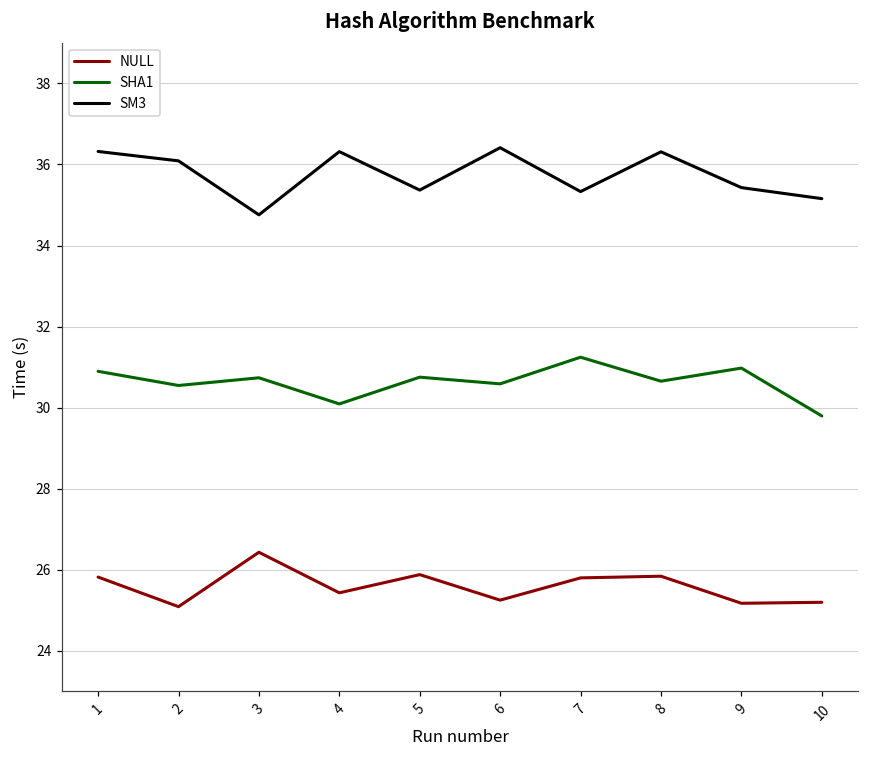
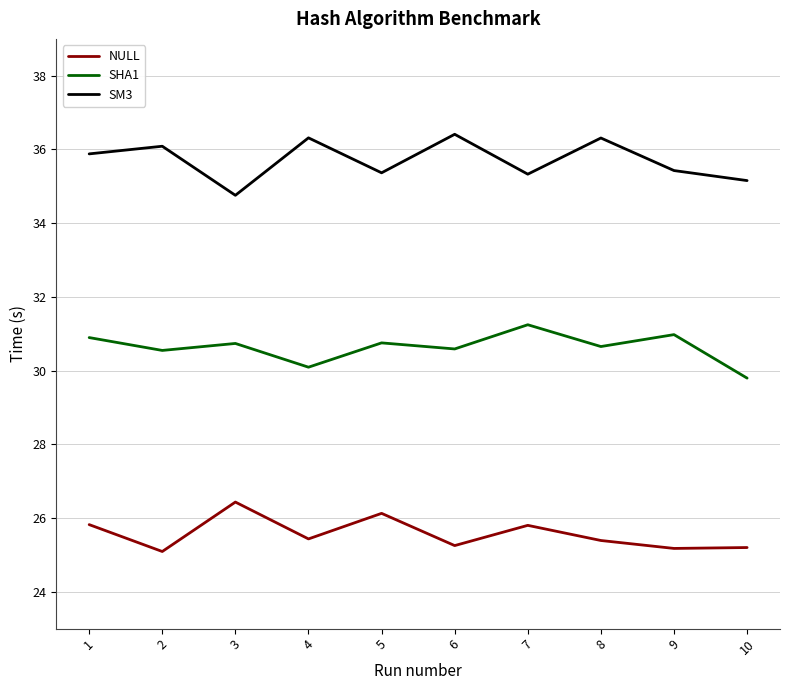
  {
    "NULL": {
      "1": 25.8,
      "2": 25.1,
      "3": 26.4,
      "4": 25.4,
-     "5": 25.9,
+     "5": 26.1,
      "6": 25.3,
      "7": 25.8,
-     "8": 25.8,
+     "8": 25.4,
      "9": 25.2,
      "10": 25.2
    },
    "SHA1": {
      "1": 30.9,
      "2": 30.5,
      "3": 30.7,
      "4": 30.1,
      "5": 30.8,
      "6": 30.6,
      "7": 31.2,
      "8": 30.7,
      "9": 31.0,
      "10": 29.8
    },
    "SM3": {
-     "1": 36.3,
+     "1": 35.9,
      "2": 36.1,
      "3": 34.8,
      "4": 36.3,
      "5": 35.4,
      "6": 36.4,
      "7": 35.3,
      "8": 36.3,
      "9": 35.4,
      "10": 35.2
    }
  }
